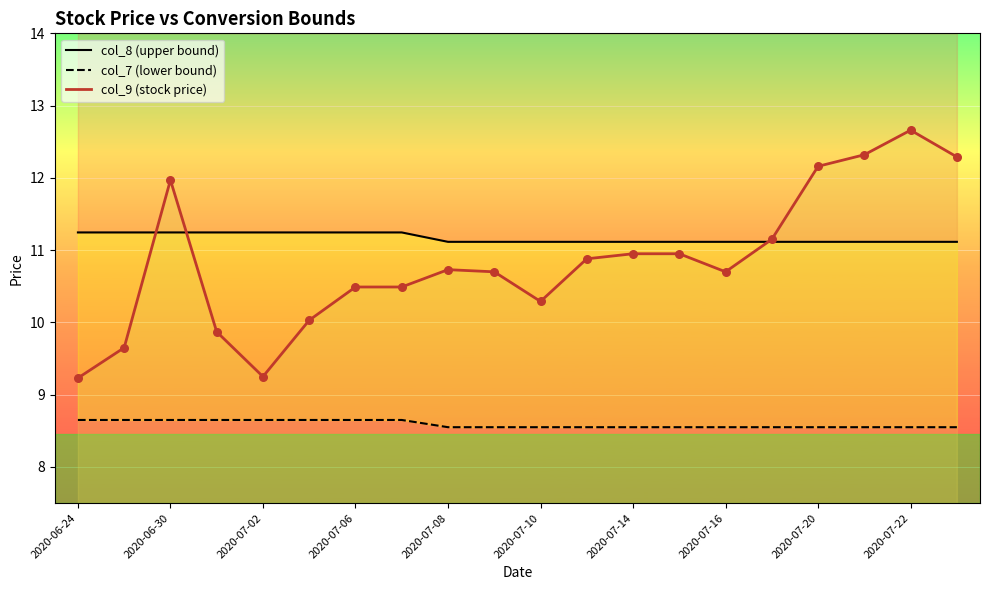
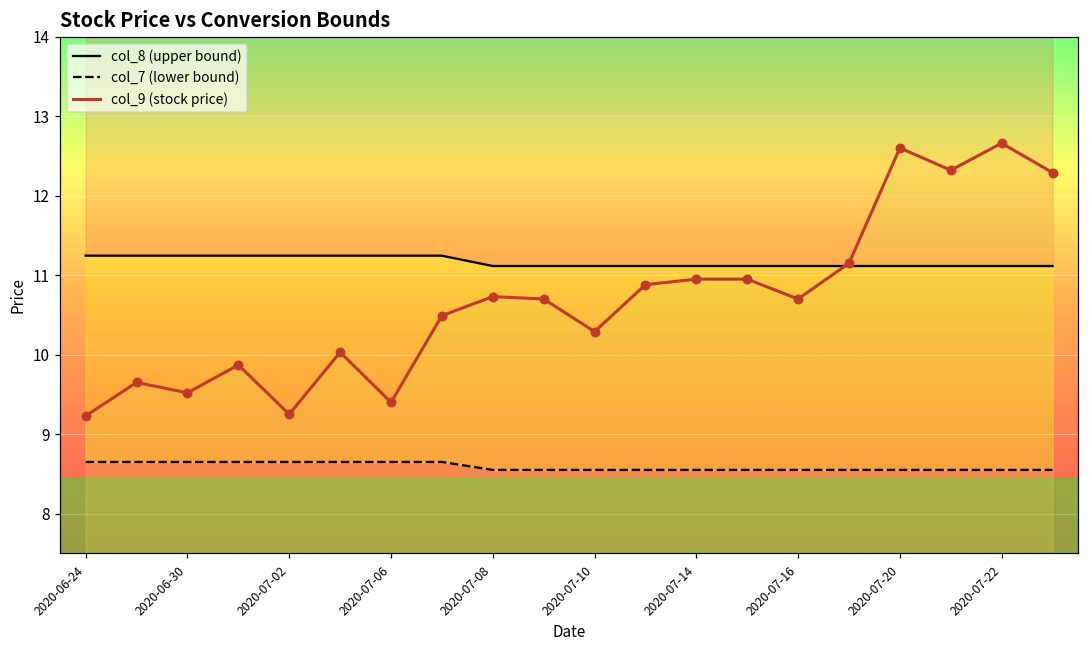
  {
    "col_9 (stock price)": {
      "2020-06-24": 9.2,
-     "2020-06-30": 12.0,
+     "2020-06-30": 9.5,
      "2020-07-02": 9.3,
-     "2020-07-06": 10.5,
+     "2020-07-06": 9.4,
      "2020-07-08": 10.7,
      "2020-07-10": 10.3,
      "2020-07-14": 11.0,
      "2020-07-16": 10.7,
-     "2020-07-20": 12.2,
+     "2020-07-20": 12.6,
      "2020-07-22": 12.7
    }
  }
